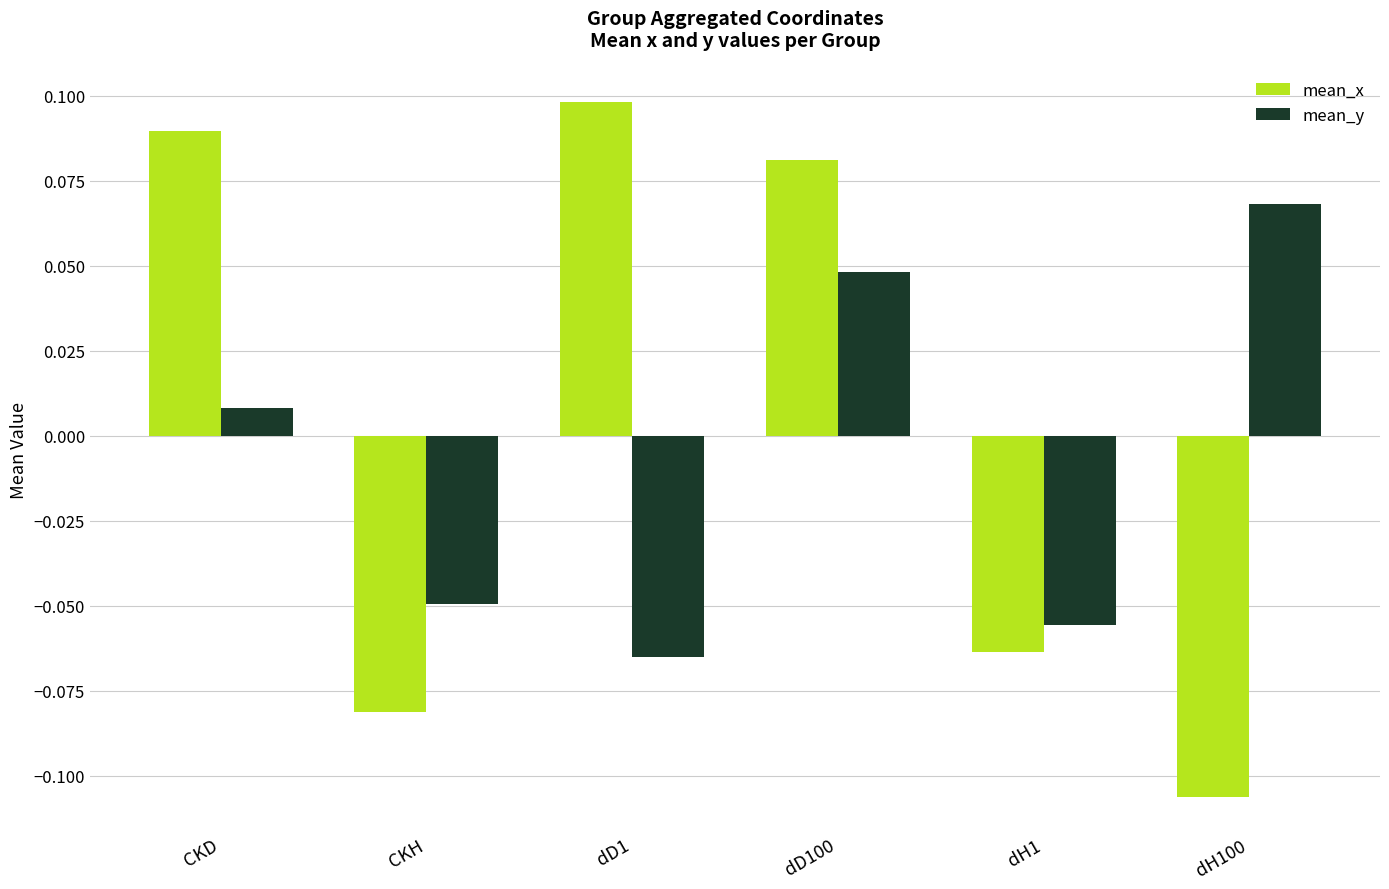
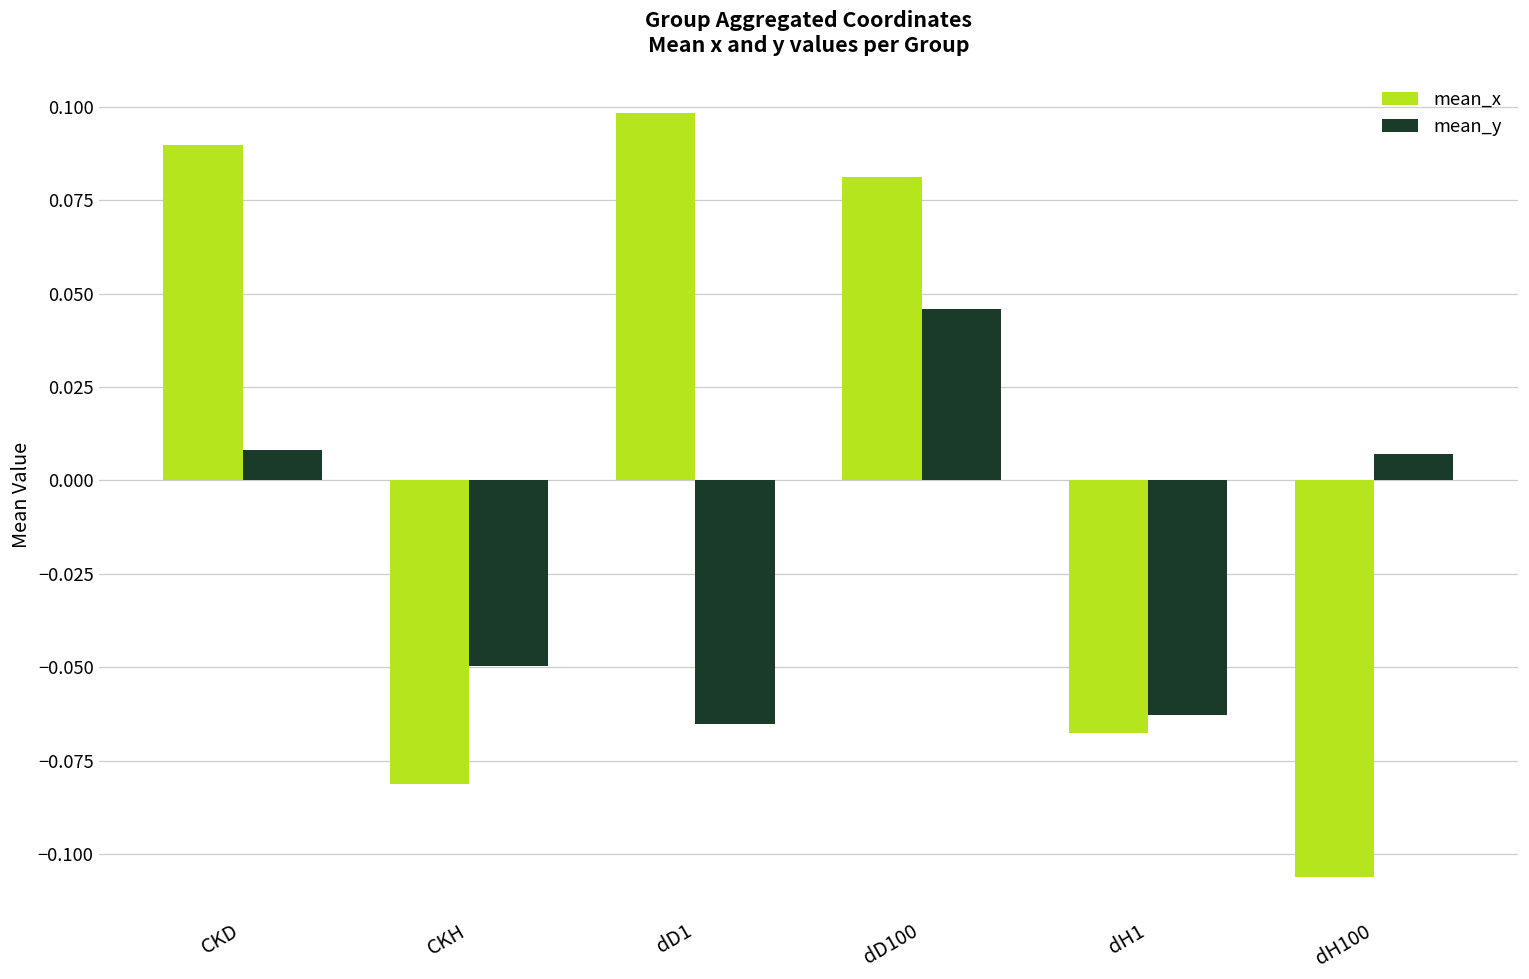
  {
    "mean_x": {
      "CKD": 0.090,
      "CKH": -0.081,
      "dD1": 0.098,
      "dD100": 0.081,
-     "dH1": -0.064,
+     "dH1": -0.068,
      "dH100": -0.106
    },
    "mean_y": {
      "CKD": 0.008,
      "CKH": -0.050,
      "dD1": -0.065,
-     "dD100": 0.048,
-     "dH1": -0.056,
-     "dH100": 0.068
+     "dD100": 0.046,
+     "dH1": -0.063,
+     "dH100": 0.007
    }
  }
